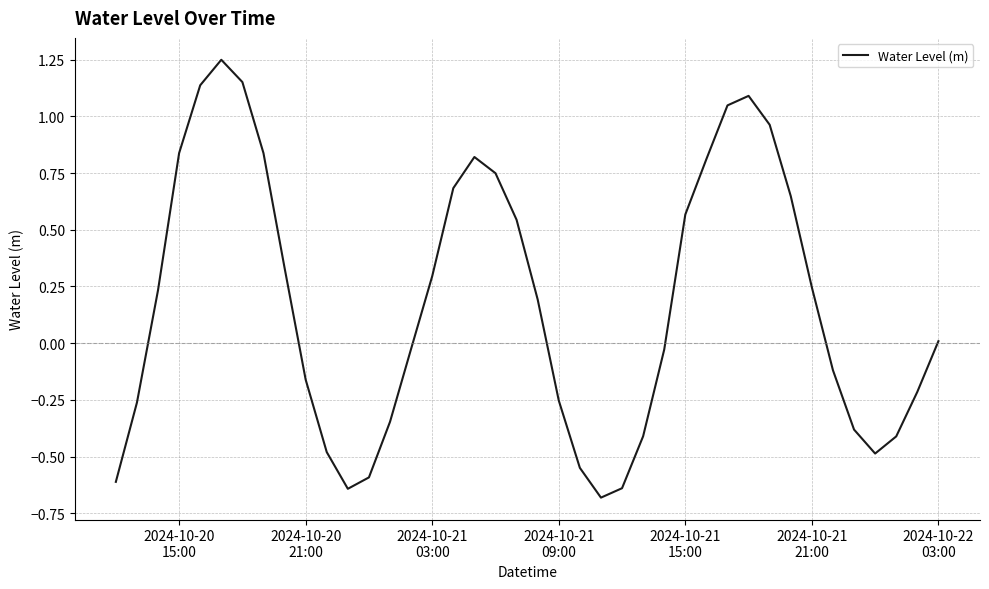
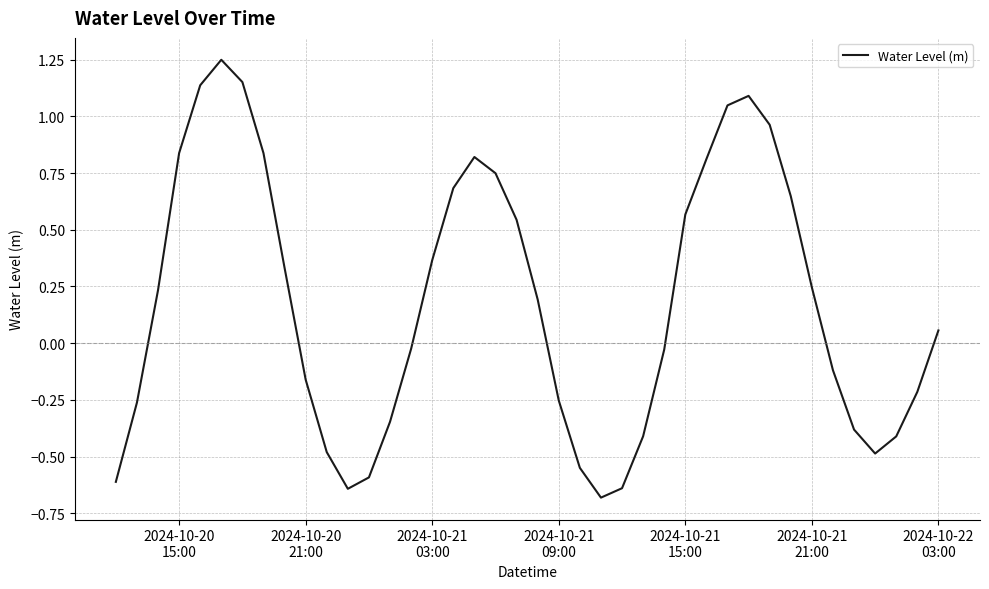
  {
    "2024-10-20 15:00": 0.84,
    "2024-10-20 21:00": -0.16,
-   "2024-10-21 03:00": 0.30,
+   "2024-10-21 03:00": 0.37,
    "2024-10-21 09:00": -0.25,
    "2024-10-21 15:00": 0.57,
    "2024-10-21 21:00": 0.25,
-   "2024-10-22 03:00": 0.01
+   "2024-10-22 03:00": 0.06
  }
